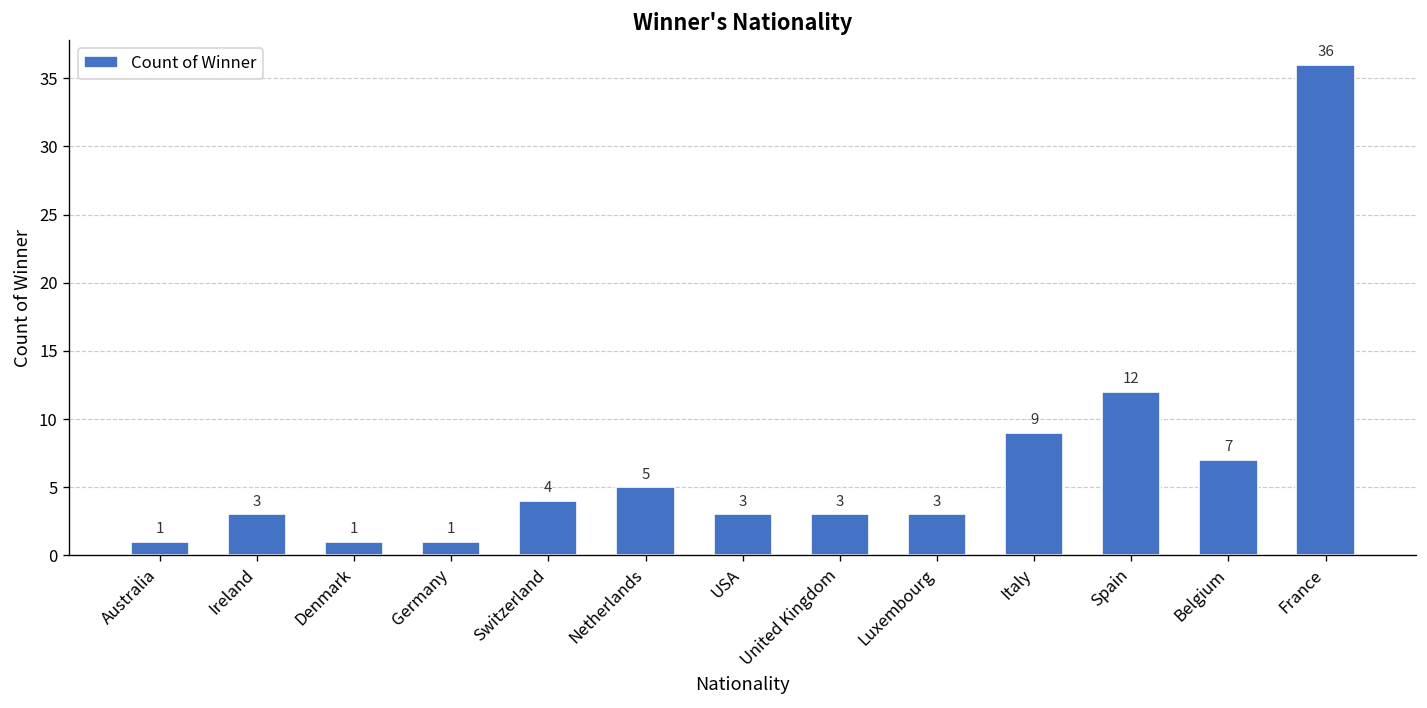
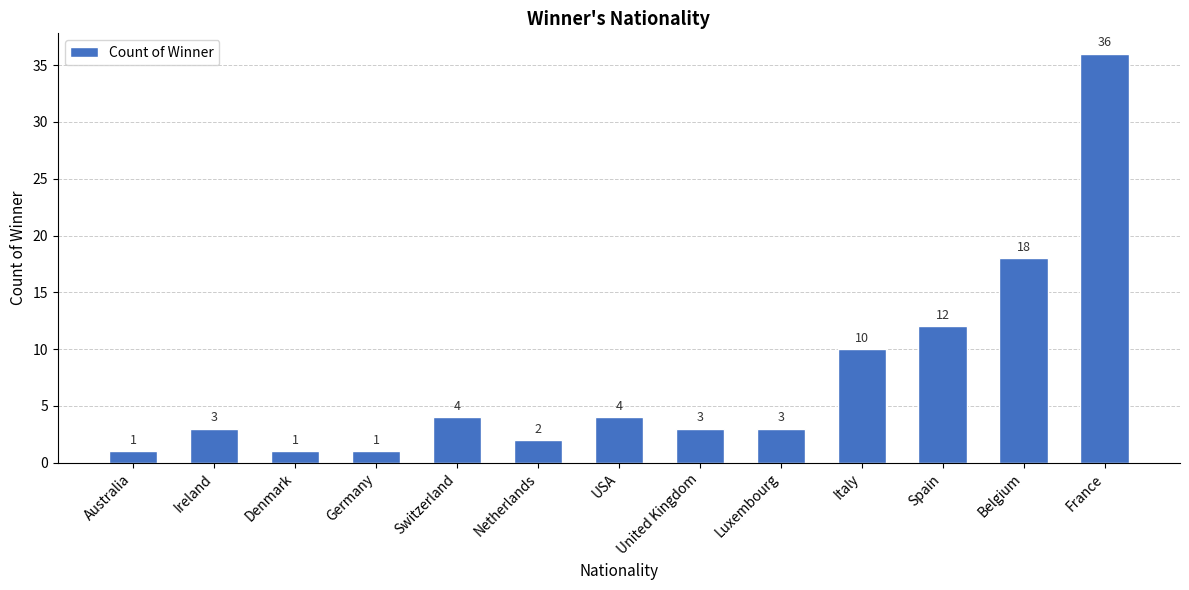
  {
    "Australia": 1,
    "Ireland": 3,
    "Denmark": 1,
    "Germany": 1,
    "Switzerland": 4,
-   "Netherlands": 5,
-   "USA": 3,
+   "Netherlands": 2,
+   "USA": 4,
    "United Kingdom": 3,
    "Luxembourg": 3,
-   "Italy": 9,
+   "Italy": 10,
    "Spain": 12,
-   "Belgium": 7,
+   "Belgium": 18,
    "France": 36
  }
